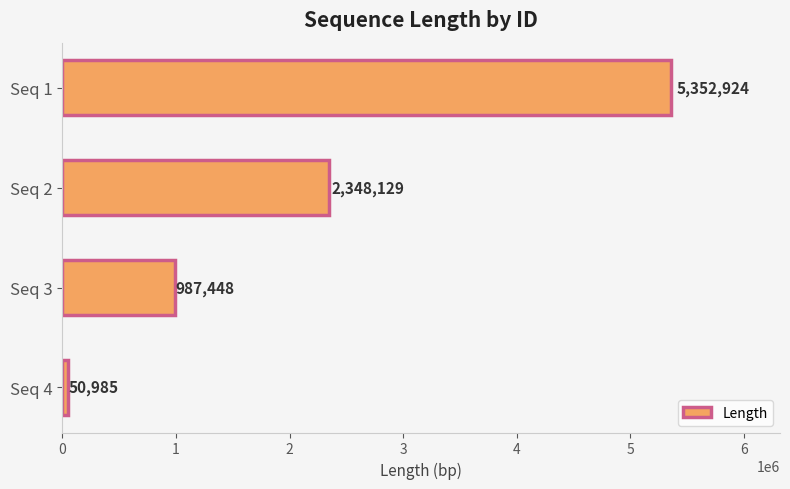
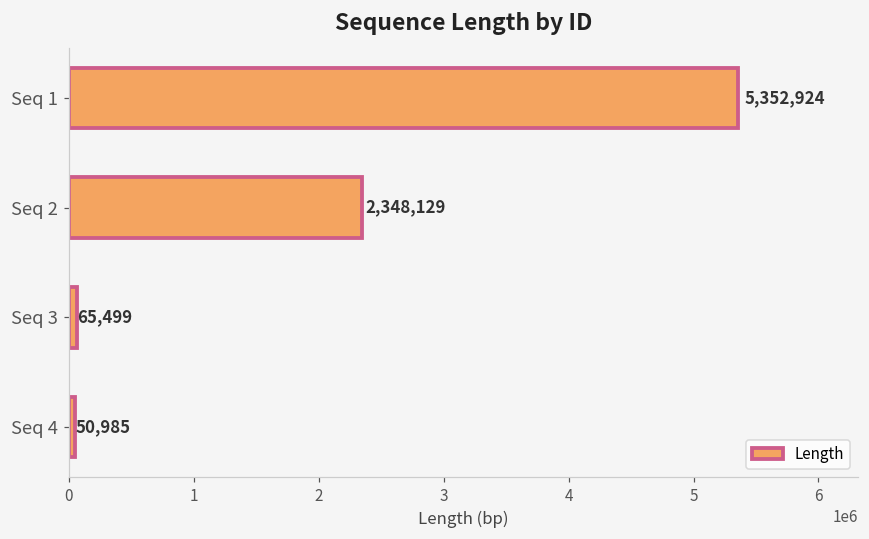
  {
    "Seq 1": "5,352,924",
    "Seq 2": "2,348,129",
-   "Seq 3": "987,448",
+   "Seq 3": "65,499",
    "Seq 4": "50,985"
  }
